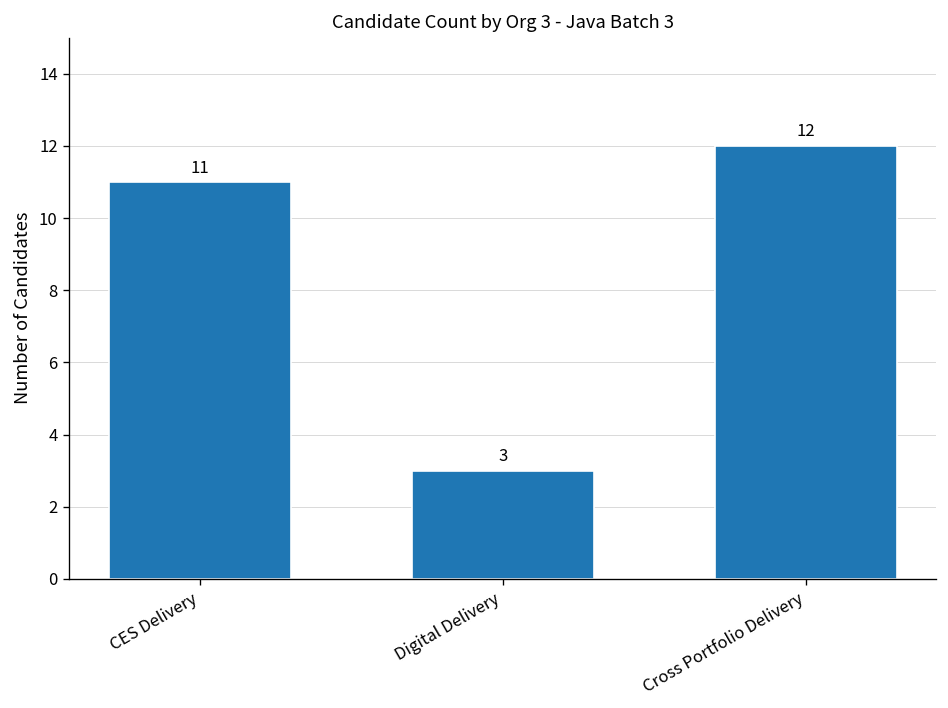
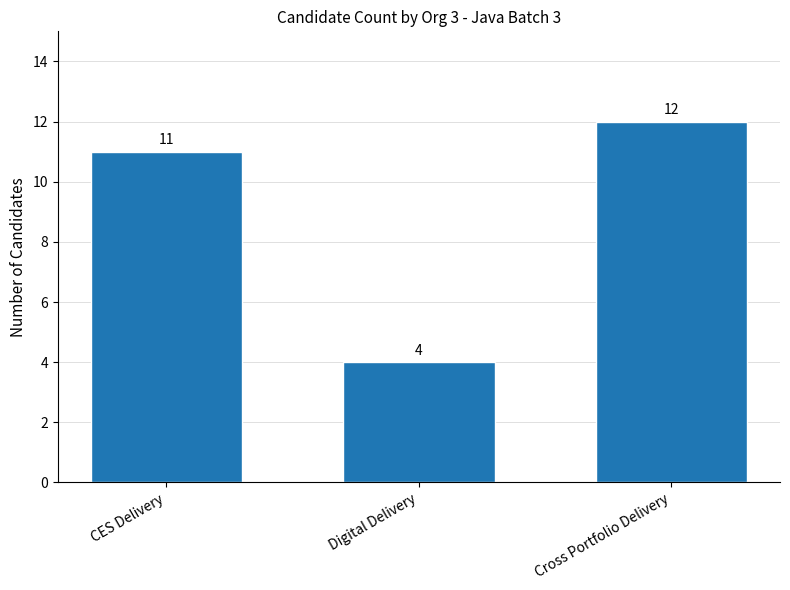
  {
    "CES Delivery": 11,
-   "Digital Delivery": 3,
+   "Digital Delivery": 4,
    "Cross Portfolio Delivery": 12
  }
